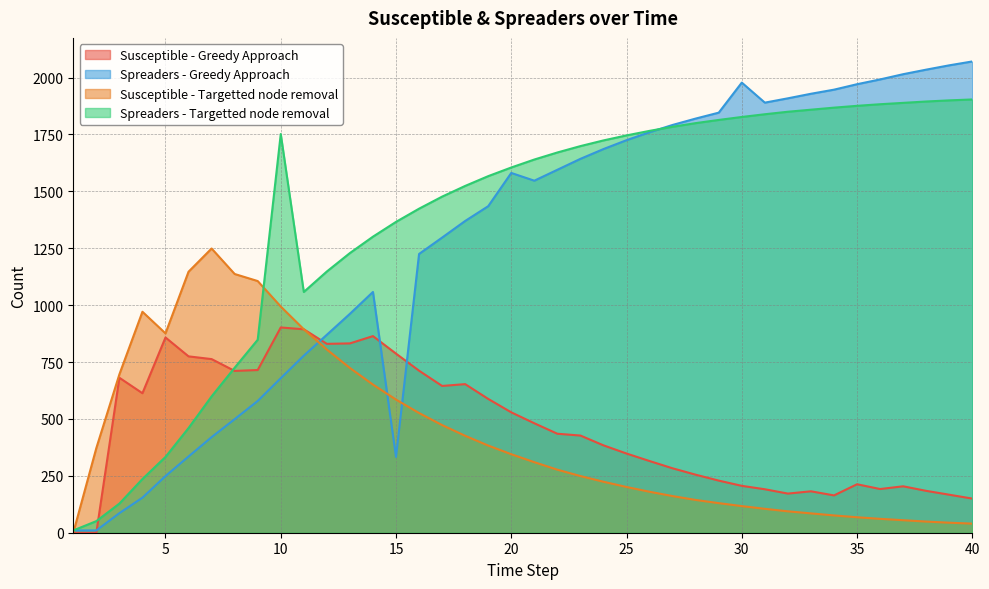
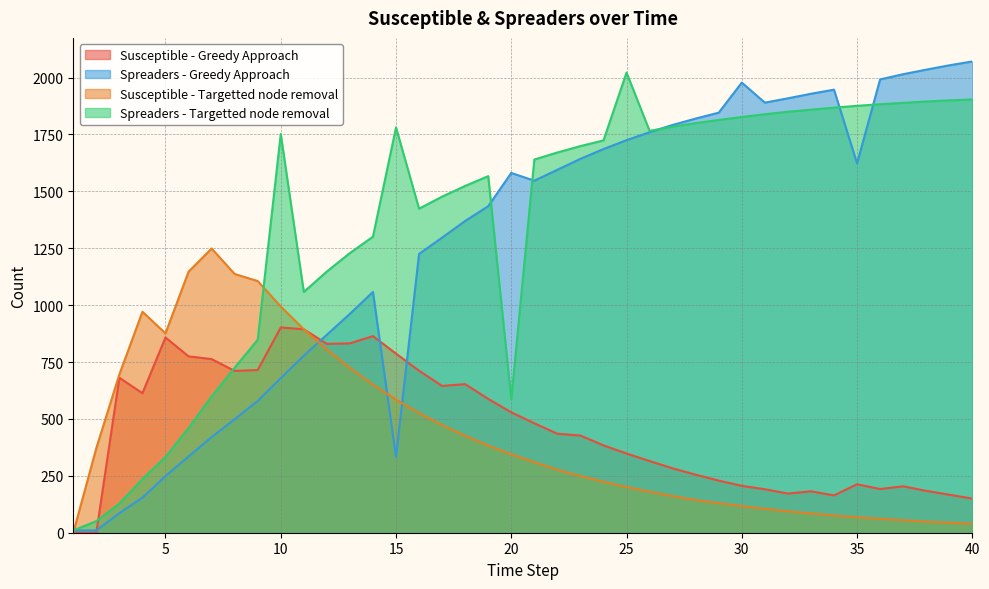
  {
    "Spreaders - Greedy Approach": {
      "5": 250,
      "10": 680,
      "15": 330,
      "20": 1580,
      "25": 1730,
      "30": 1980,
-     "35": 1970,
+     "35": 1620,
      "40": 2070
    },
    "Spreaders - Targetted node removal": {
      "5": 330,
      "10": 1750,
-     "15": 1370,
-     "20": 1610,
-     "25": 1750,
+     "15": 1780,
+     "20": 590,
+     "25": 2020,
      "30": 1830,
      "35": 1880,
      "40": 1900
    }
  }
